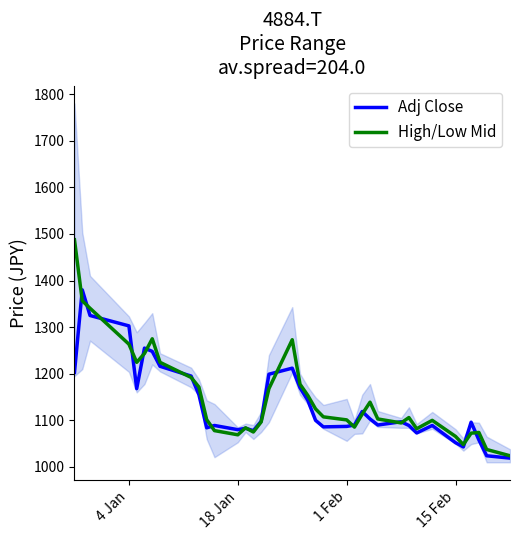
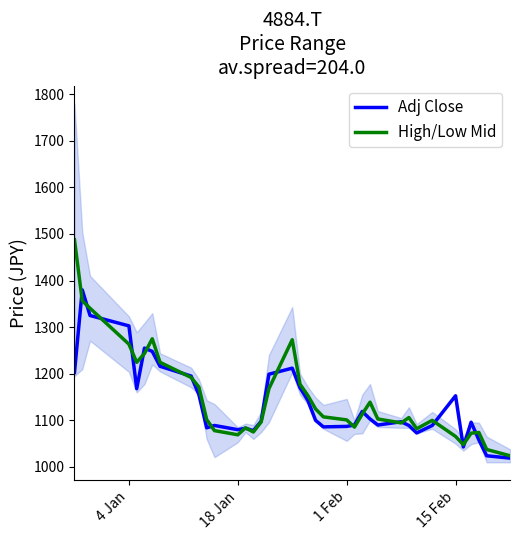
  {
    "Adj Close": {
      "4 Jan": 1300,
      "1 Feb": 1090,
-     "15 Feb": 1050
+     "15 Feb": 1150
    },
    "High/Low Mid": {
      "4 Jan": 1260,
      "18 Jan": 1070,
      "1 Feb": 1100,
      "15 Feb": 1070
    }
  }
